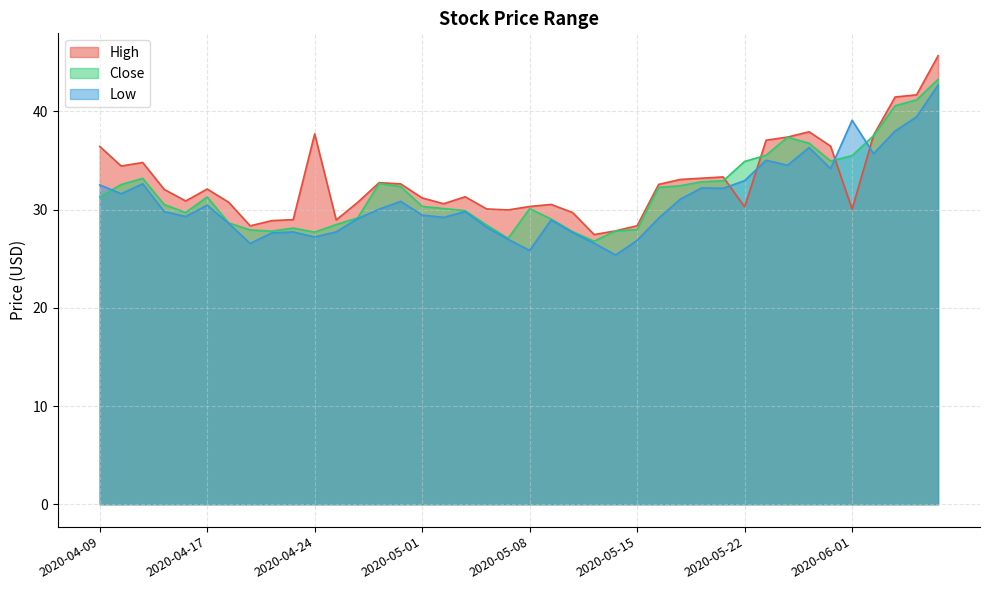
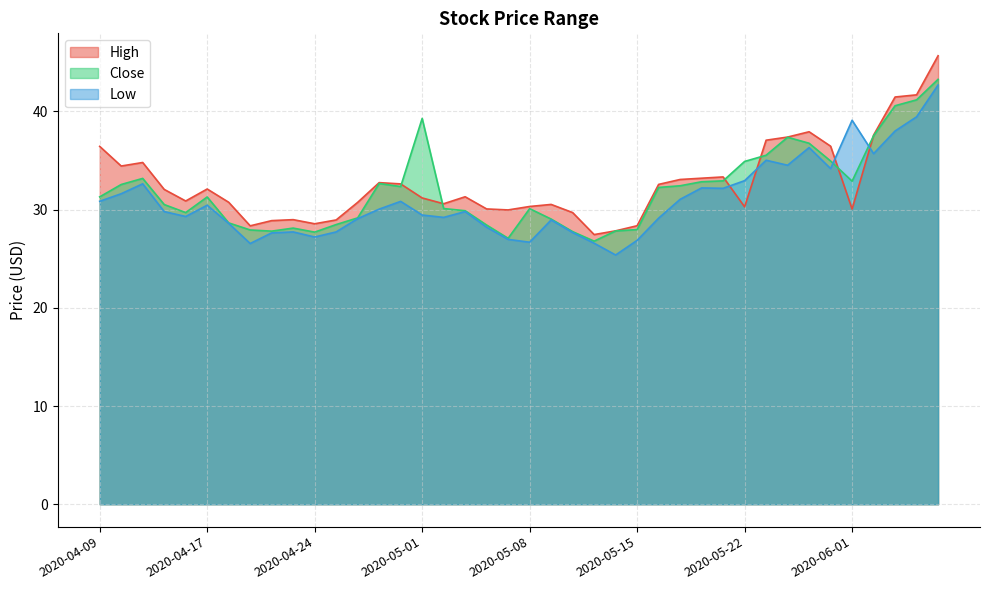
  {
    "High": {
      "2020-04-09": 36,
      "2020-04-17": 32,
-     "2020-04-24": 38,
+     "2020-04-24": 29,
      "2020-05-01": 31,
      "2020-05-15": 28,
      "2020-05-22": 30,
      "2020-06-01": 30
    },
    "Close": {
      "2020-04-09": 31,
      "2020-04-17": 31,
      "2020-04-24": 28,
-     "2020-05-01": 30,
+     "2020-05-01": 39,
      "2020-05-15": 28,
      "2020-05-22": 35,
-     "2020-06-01": 36
+     "2020-06-01": 33
    },
    "Low": {
-     "2020-04-09": 33,
+     "2020-04-09": 31,
      "2020-04-17": 30,
      "2020-04-24": 27,
      "2020-05-01": 29,
-     "2020-05-08": 26,
+     "2020-05-08": 27,
      "2020-05-15": 27,
      "2020-05-22": 33,
      "2020-06-01": 39
    }
  }
